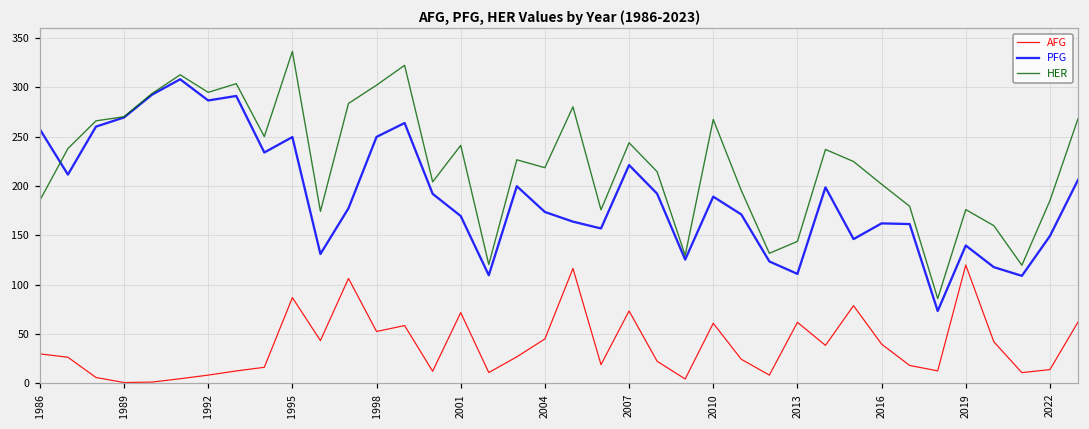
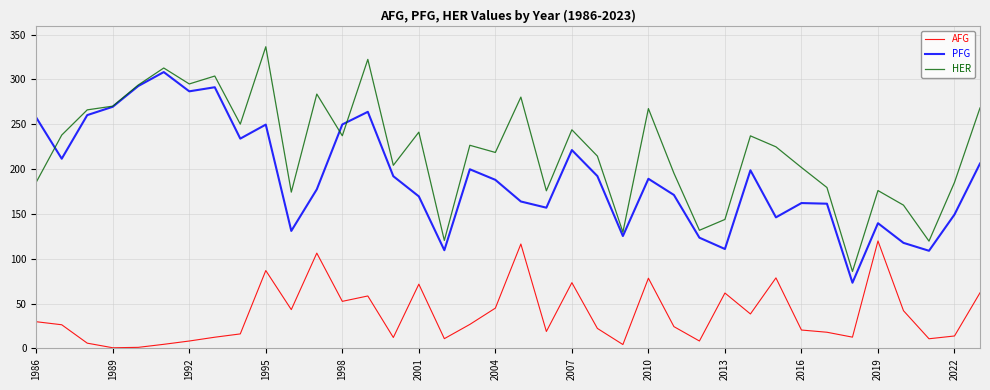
  {
    "AFG": {
      "1986": 30,
      "1989": 0,
      "1992": 10,
      "1995": 90,
      "1998": 50,
      "2001": 70,
      "2004": 40,
      "2007": 70,
-     "2010": 60,
+     "2010": 80,
      "2013": 60,
-     "2016": 40,
+     "2016": 20,
      "2019": 120,
      "2022": 10
    },
    "PFG": {
      "1986": 260,
      "1992": 290,
      "1995": 250,
      "1998": 250,
      "2001": 170,
-     "2004": 170,
+     "2004": 190,
      "2007": 220,
      "2010": 190,
      "2013": 110,
      "2016": 160,
      "2019": 140,
      "2022": 150
    },
    "HER": {
      "1986": 190,
      "1992": 300,
      "1995": 340,
-     "1998": 300,
+     "1998": 240,
      "2001": 240,
      "2004": 220,
      "2007": 240,
      "2010": 270,
      "2013": 140,
      "2016": 200,
      "2019": 180,
      "2022": 190
    }
  }
